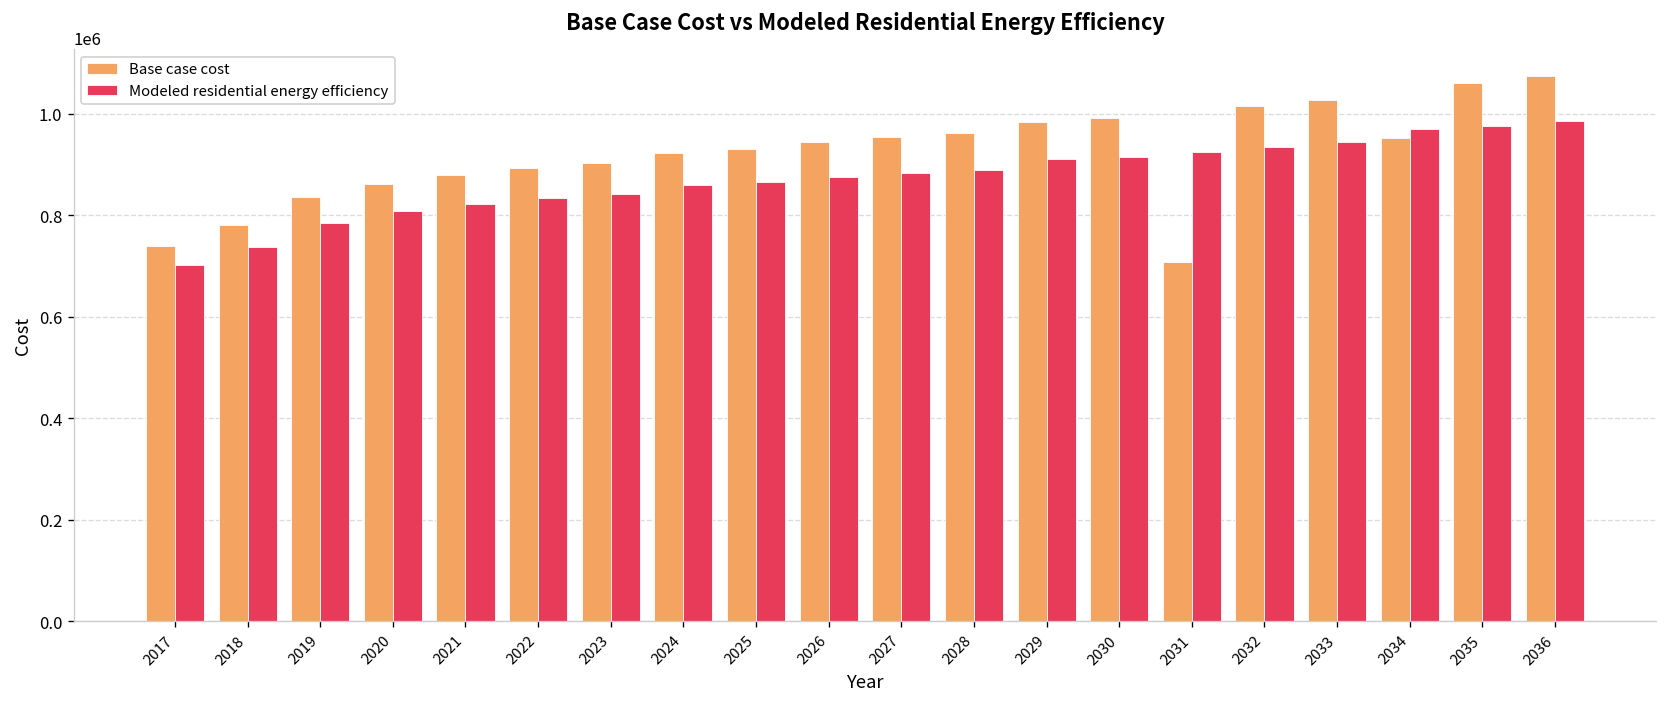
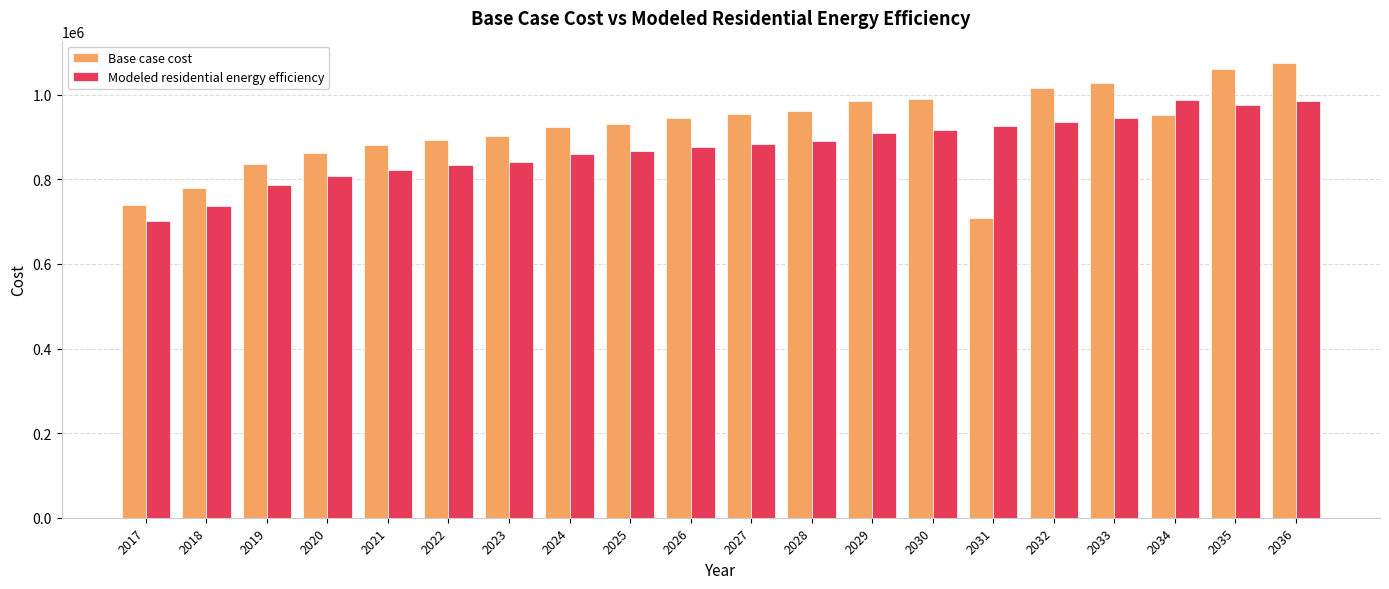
  {
    "Base case cost": {
      "2017": 740000,
      "2018": 780000,
      "2019": 840000,
      "2020": 860000,
      "2021": 880000,
      "2022": 890000,
      "2023": 900000,
      "2024": 920000,
      "2025": 930000,
      "2026": 940000,
      "2027": 950000,
      "2028": 960000,
      "2029": 980000,
      "2030": 990000,
      "2031": 710000,
      "2032": 1020000,
      "2033": 1030000,
      "2034": 950000,
      "2035": 1060000,
      "2036": 1070000
    },
    "Modeled residential energy efficiency": {
      "2017": 700000,
      "2018": 740000,
      "2019": 790000,
      "2020": 810000,
      "2021": 820000,
      "2022": 830000,
      "2023": 840000,
      "2024": 860000,
      "2025": 870000,
      "2026": 880000,
      "2027": 880000,
      "2028": 890000,
      "2029": 910000,
      "2030": 920000,
      "2031": 930000,
      "2032": 940000,
      "2033": 940000,
-     "2034": 970000,
+     "2034": 990000,
      "2035": 980000,
      "2036": 990000
    }
  }
